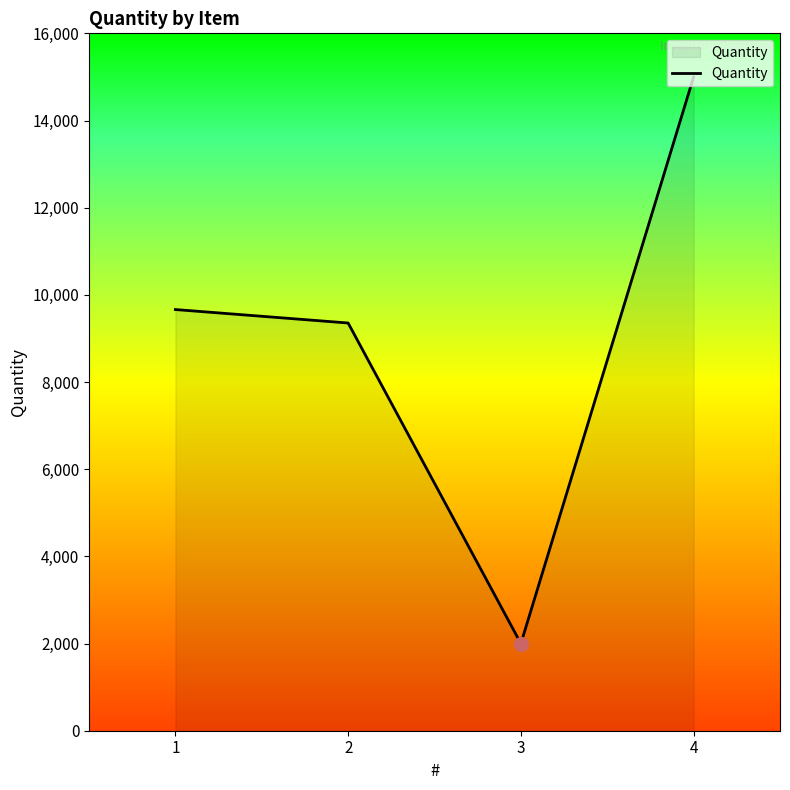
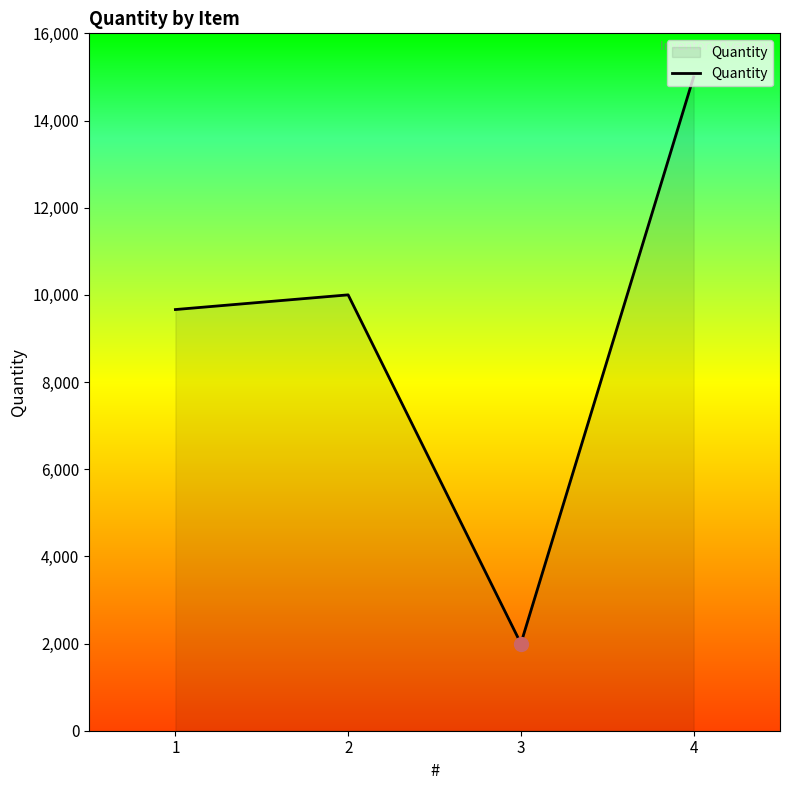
  {
    "Quantity": {
      "1": "9,700",
-     "2": "9,400"
+     "2": "10,000"
    }
  }
